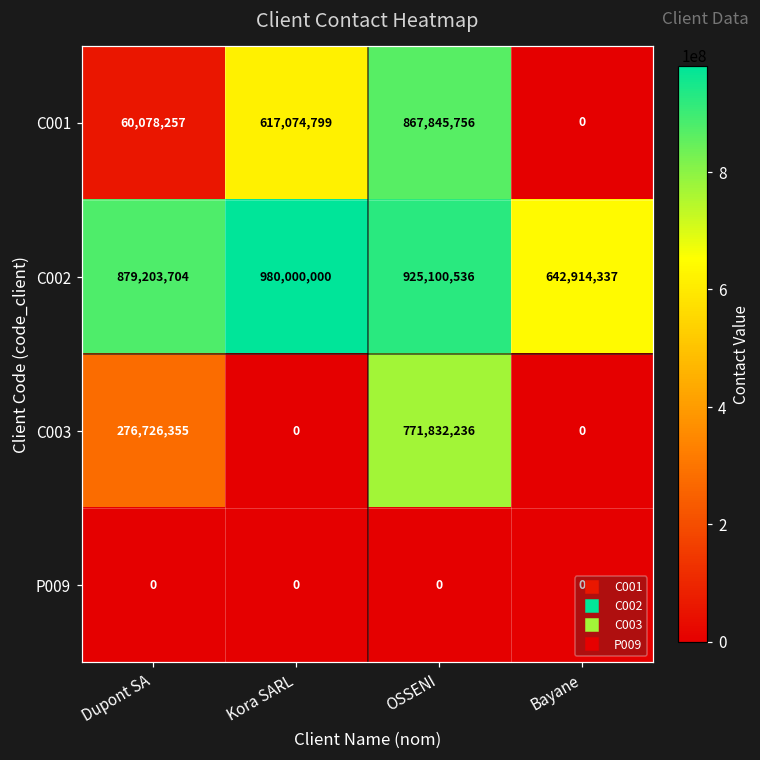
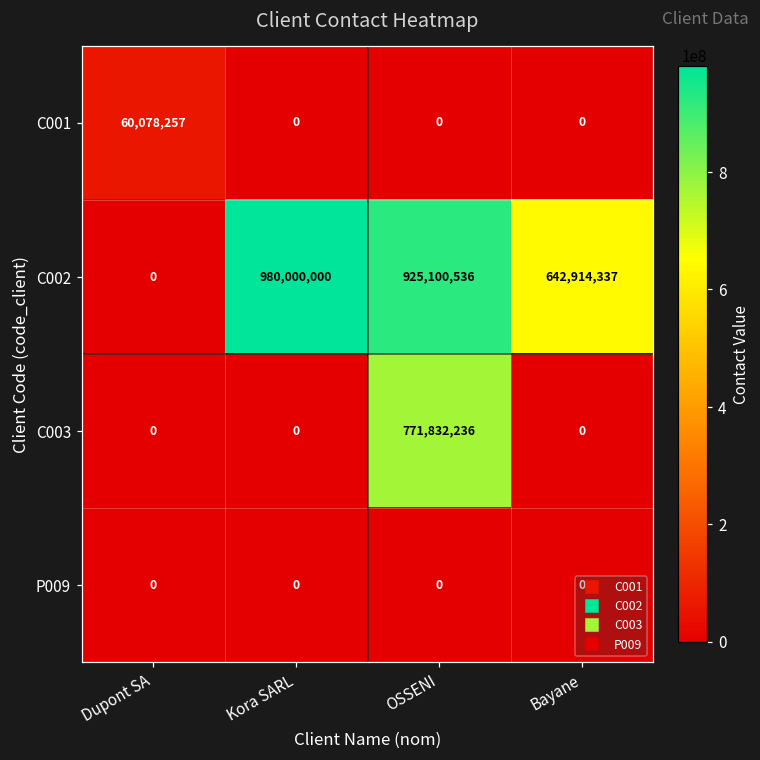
  {
    "C001": {
      "Dupont SA": "60,078,257",
-     "Kora SARL": "617,074,799",
-     "OSSENI": "867,845,756",
+     "Kora SARL": "0",
+     "OSSENI": "0",
      "Bayane": "0"
    },
    "C002": {
-     "Dupont SA": "879,203,704",
+     "Dupont SA": "0",
      "Kora SARL": "980,000,000",
      "OSSENI": "925,100,536",
      "Bayane": "642,914,337"
    },
    "C003": {
-     "Dupont SA": "276,726,355",
+     "Dupont SA": "0",
      "Kora SARL": "0",
      "OSSENI": "771,832,236",
      "Bayane": "0"
    },
    "P009": {
      "Dupont SA": "0",
      "Kora SARL": "0",
      "OSSENI": "0"
    }
  }
